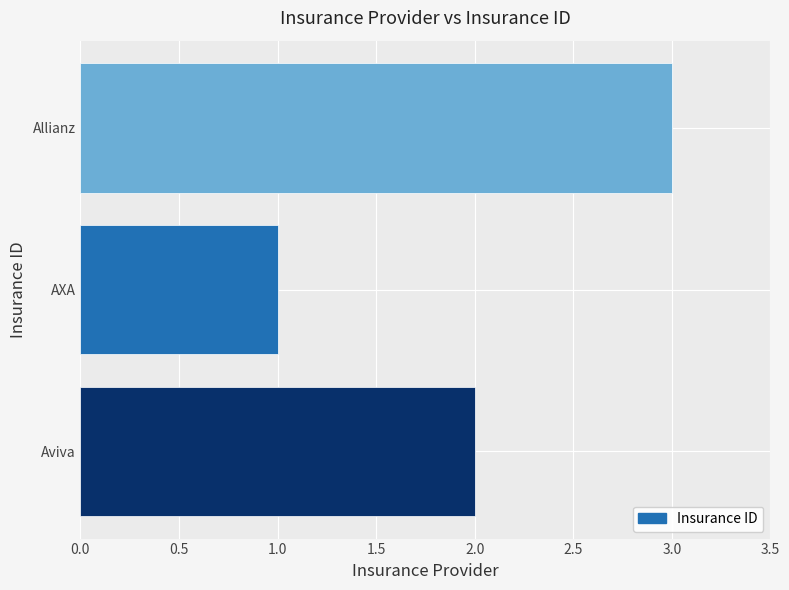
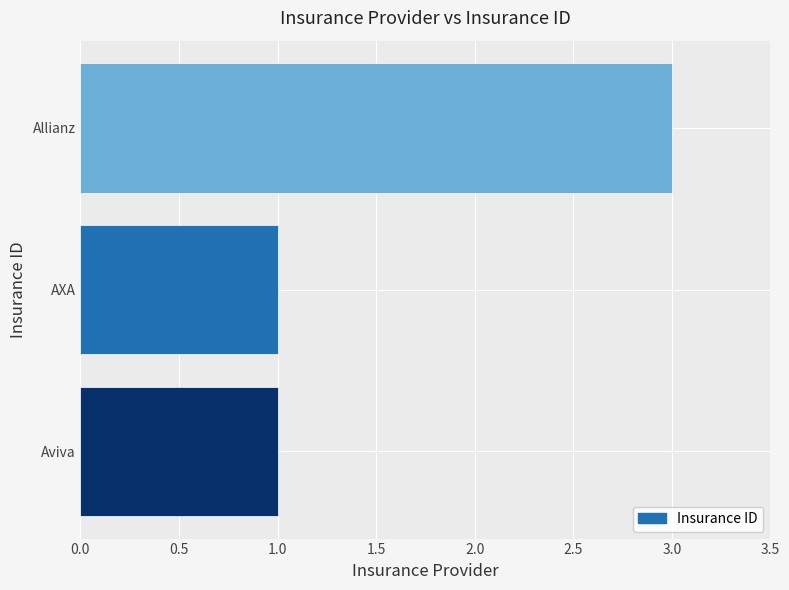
  {
    "Allianz": 3,
    "AXA": 1,
-   "Aviva": 2
+   "Aviva": 1
  }
